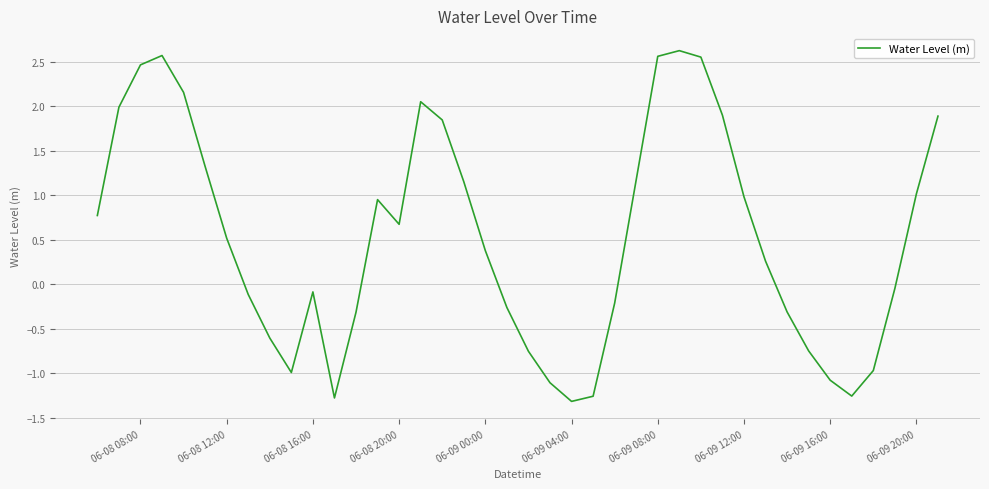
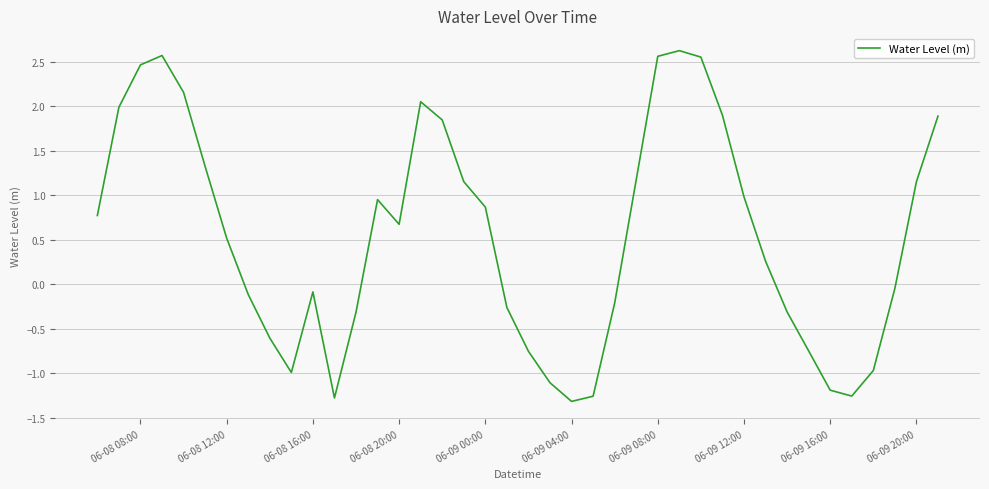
  {
    "06-08 08:00": 2.5,
    "06-08 12:00": 0.5,
    "06-08 16:00": -0.1,
    "06-08 20:00": 0.7,
-   "06-09 00:00": 0.4,
+   "06-09 00:00": 0.9,
    "06-09 04:00": -1.3,
    "06-09 08:00": 2.6,
    "06-09 12:00": 1.0,
-   "06-09 16:00": -1.1,
-   "06-09 20:00": 1.0
+   "06-09 16:00": -1.2,
+   "06-09 20:00": 1.1
  }
